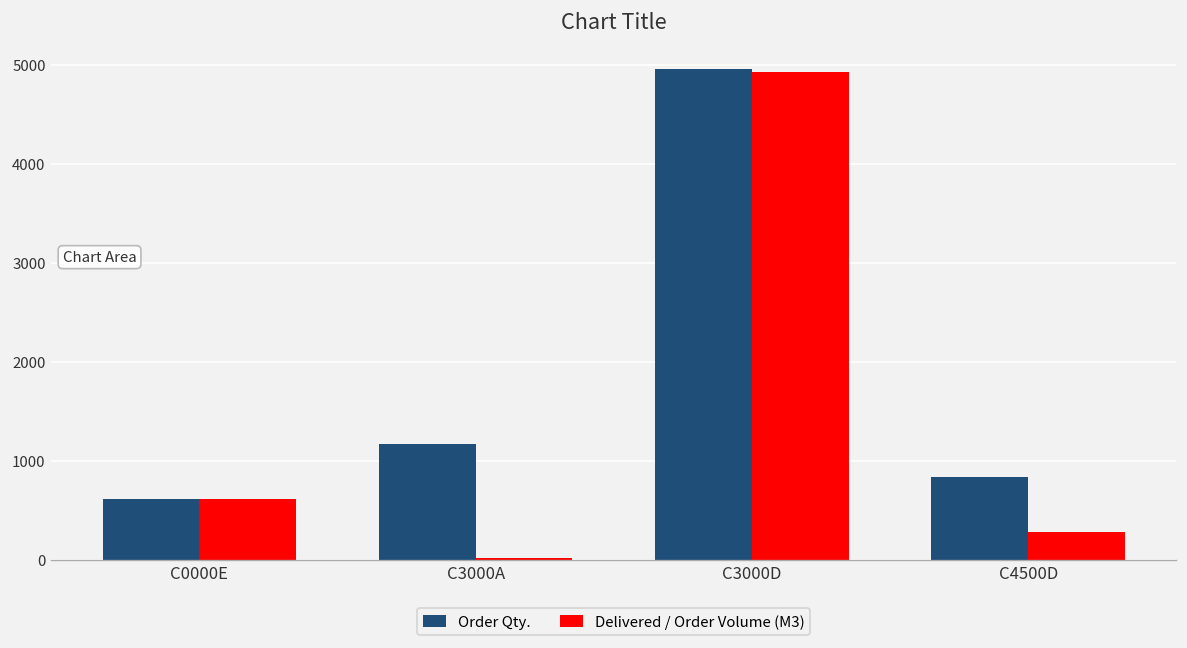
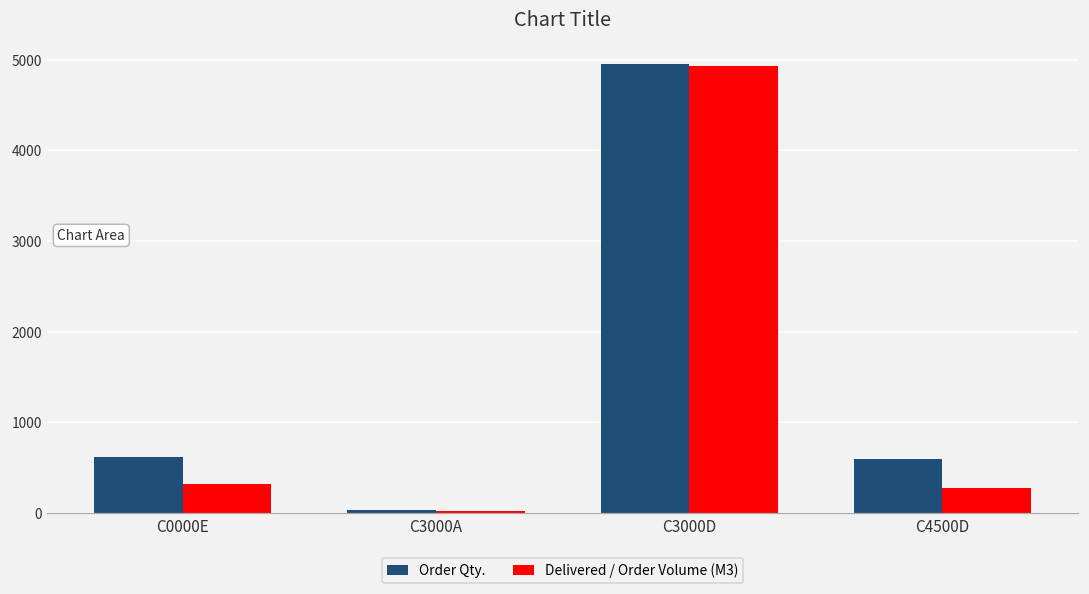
  {
    "Order Qty.": {
      "C0000E": 600,
-     "C3000A": 1200,
+     "C3000A": 0,
      "C3000D": 5000,
-     "C4500D": 800
+     "C4500D": 600
    },
    "Delivered / Order Volume (M3)": {
-     "C0000E": 600,
+     "C0000E": 300,
      "C3000D": 4900,
      "C4500D": 300
    }
  }
